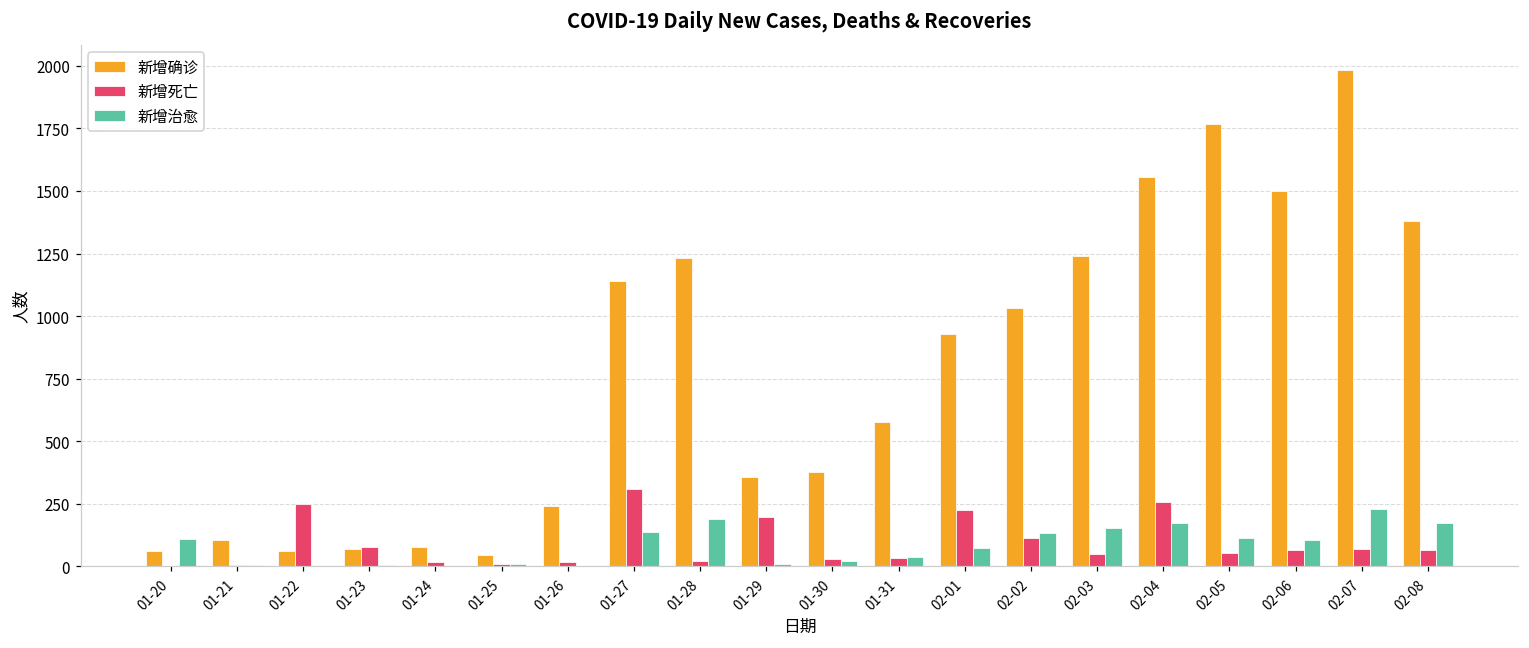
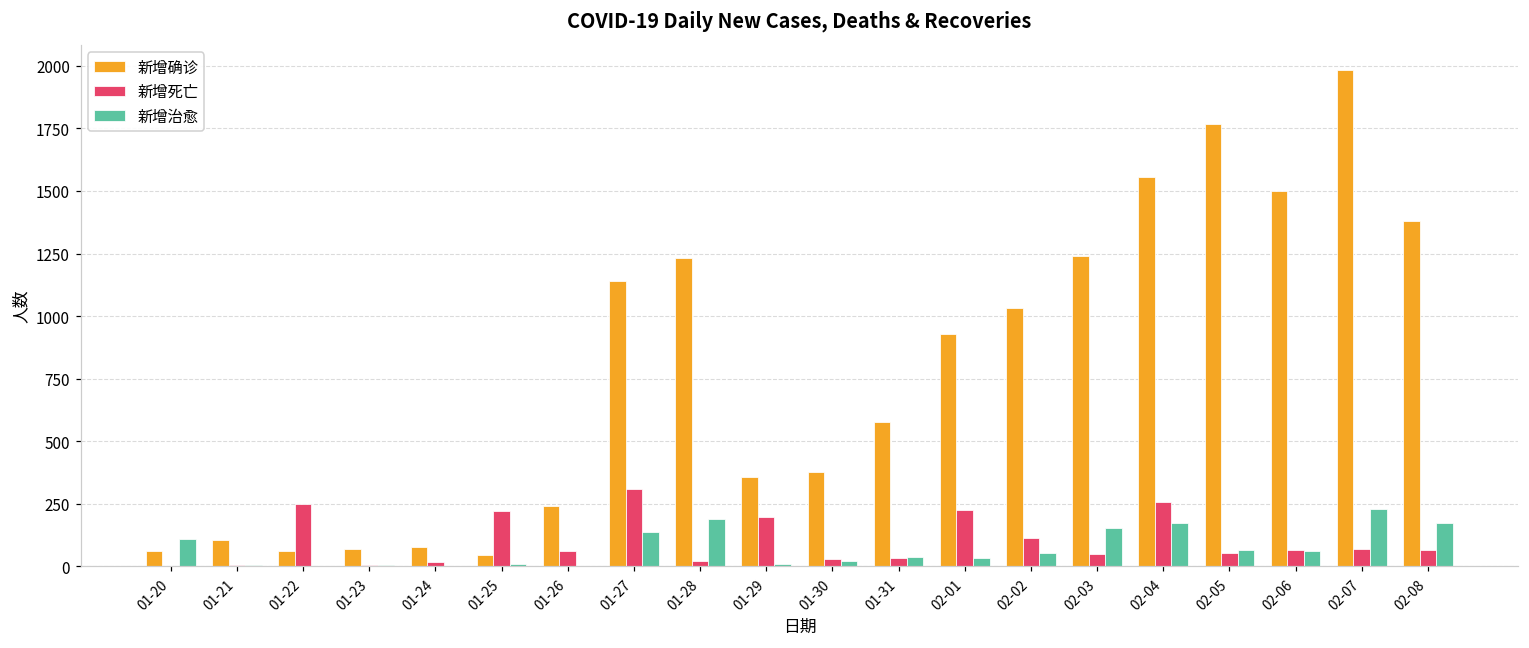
  {
    "新增确诊": {
      "01-20": 60,
      "01-21": 110,
      "01-22": 60,
      "01-23": 70,
      "01-24": 80,
      "01-25": 50,
      "01-26": 240,
      "01-27": 1140,
      "01-28": 1230,
      "01-29": 360,
      "01-30": 380,
      "01-31": 580,
      "02-01": 930,
      "02-02": 1030,
      "02-03": 1240,
      "02-04": 1560,
      "02-05": 1770,
      "02-06": 1500,
      "02-07": 1990,
      "02-08": 1380
    },
    "新增死亡": {
      "01-22": 250,
-     "01-23": 80,
+     "01-23": 10,
      "01-24": 20,
-     "01-25": 10,
-     "01-26": 20,
+     "01-25": 220,
+     "01-26": 60,
      "01-27": 310,
      "01-28": 20,
      "01-29": 200,
      "01-30": 30,
      "01-31": 30,
      "02-01": 220,
      "02-02": 110,
      "02-03": 50,
      "02-04": 260,
      "02-05": 50,
      "02-06": 60,
      "02-07": 70,
      "02-08": 60
    },
    "新增治愈": {
      "01-20": 110,
      "01-22": 0,
      "01-27": 140,
      "01-28": 190,
      "01-30": 20,
      "01-31": 40,
-     "02-01": 70,
-     "02-02": 130,
+     "02-01": 30,
+     "02-02": 50,
      "02-03": 150,
      "02-04": 170,
-     "02-05": 110,
-     "02-06": 100,
+     "02-05": 60,
+     "02-06": 60,
      "02-07": 230,
      "02-08": 170
    }
  }
